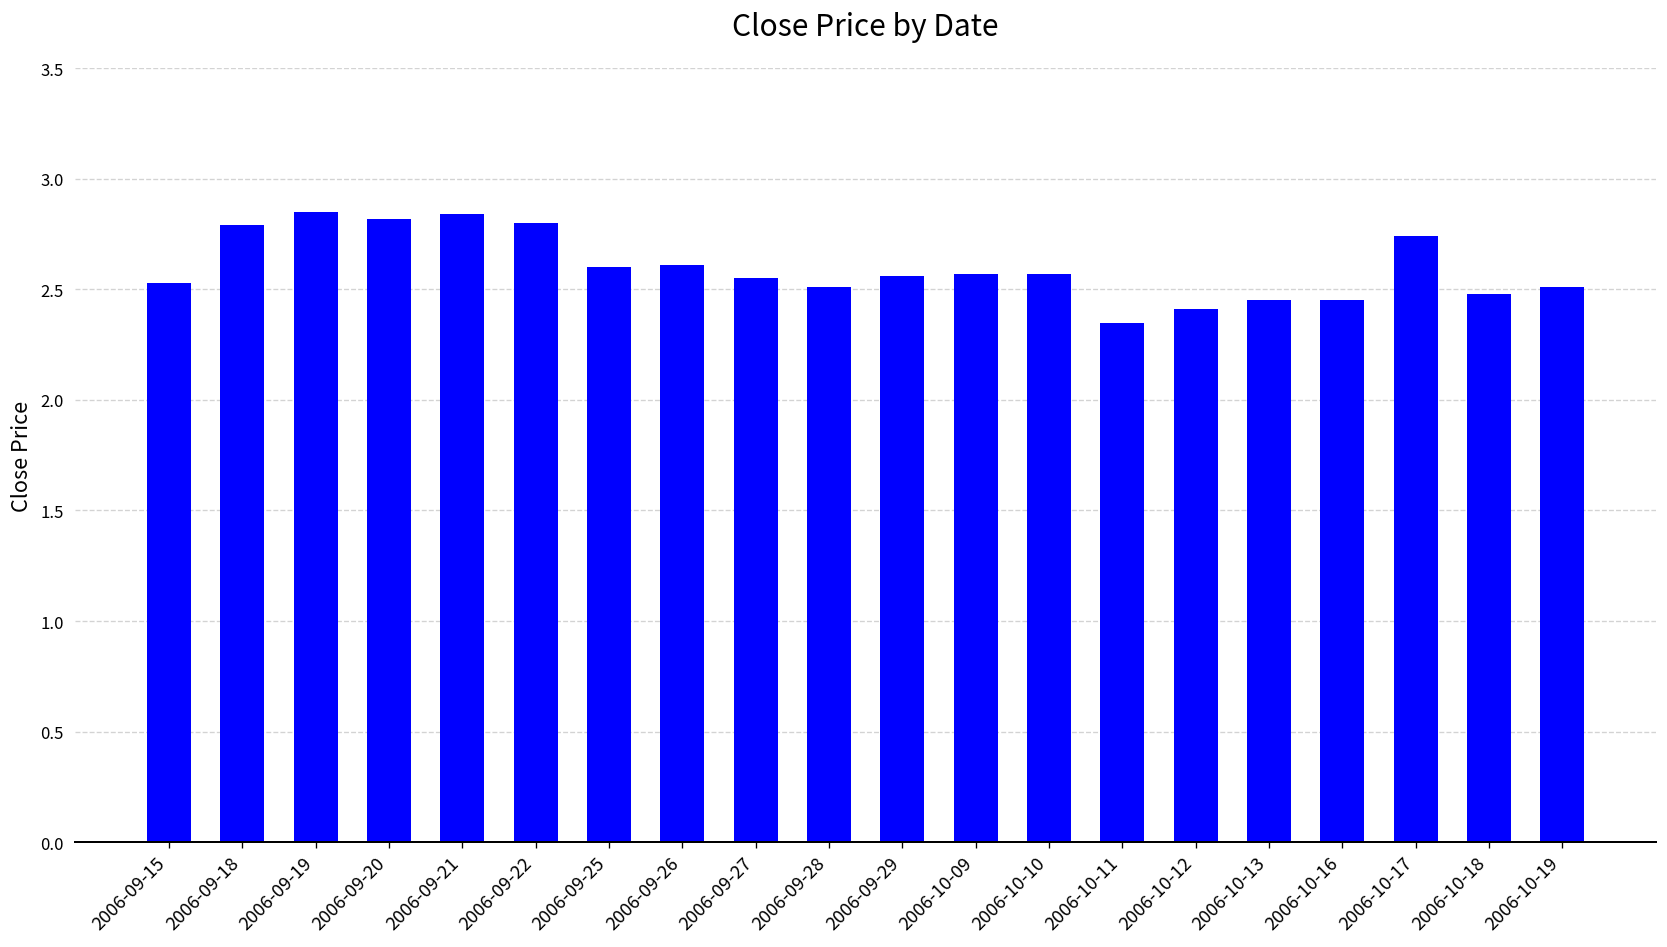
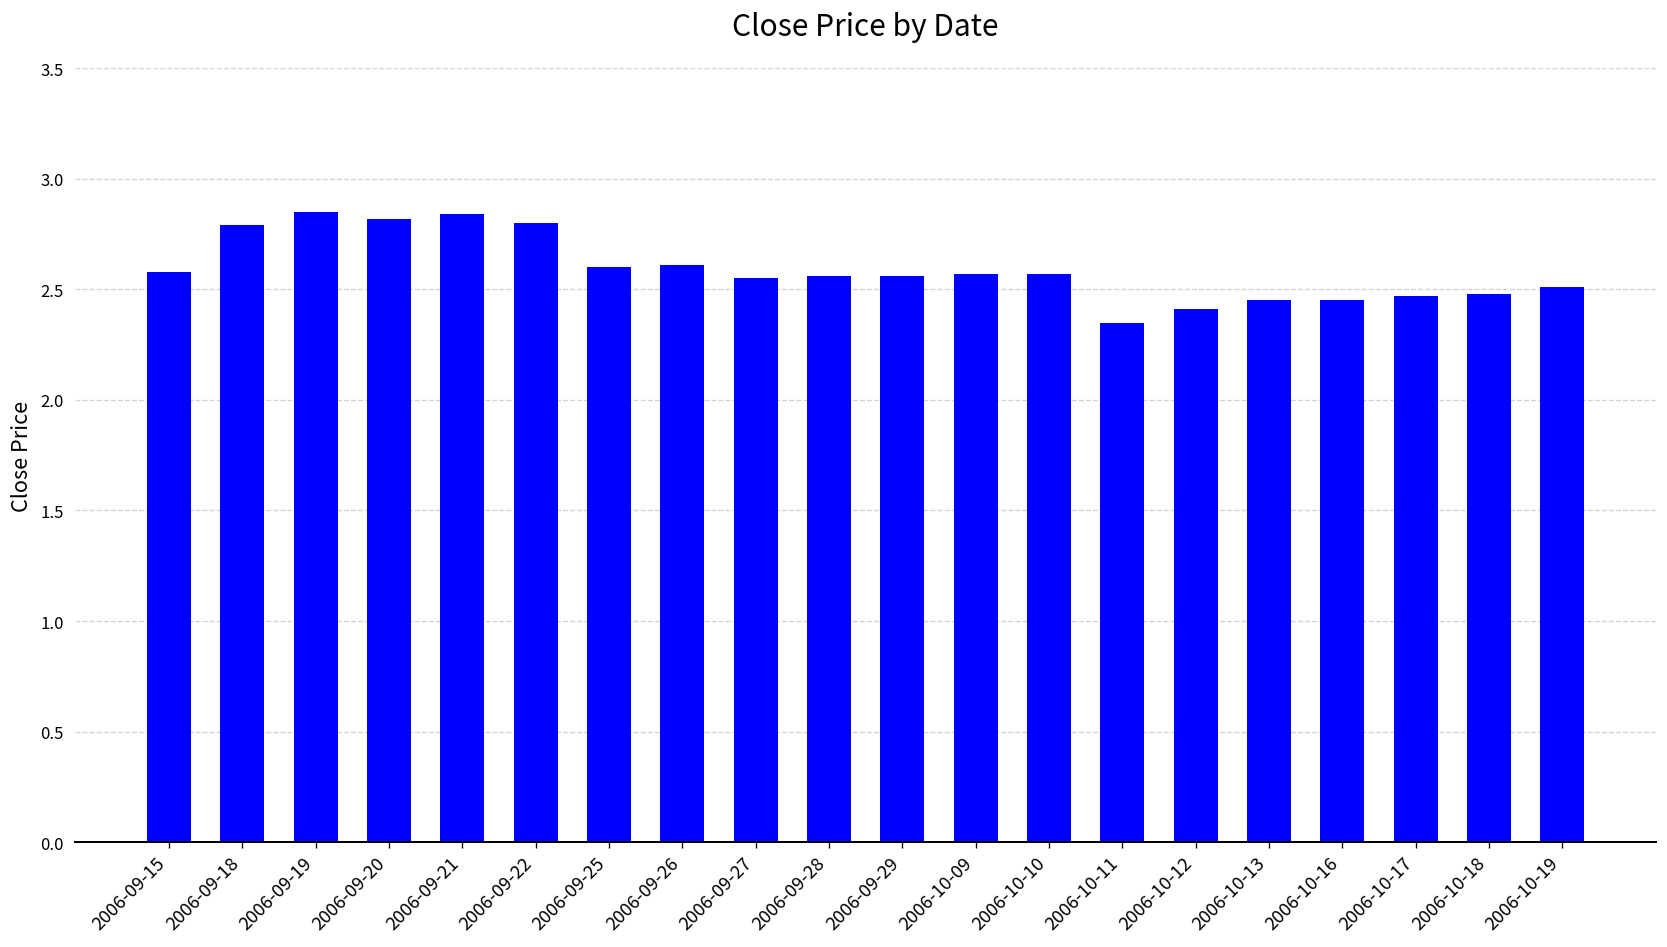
  {
-   "2006-09-15": 2.53,
+   "2006-09-15": 2.58,
    "2006-09-18": 2.79,
    "2006-09-19": 2.85,
    "2006-09-20": 2.82,
    "2006-09-21": 2.84,
    "2006-09-22": 2.80,
    "2006-09-25": 2.60,
    "2006-09-26": 2.61,
    "2006-09-27": 2.55,
-   "2006-09-28": 2.51,
+   "2006-09-28": 2.56,
    "2006-09-29": 2.56,
    "2006-10-09": 2.57,
    "2006-10-10": 2.57,
    "2006-10-11": 2.35,
    "2006-10-12": 2.41,
    "2006-10-13": 2.45,
    "2006-10-16": 2.45,
-   "2006-10-17": 2.74,
+   "2006-10-17": 2.47,
    "2006-10-18": 2.48,
    "2006-10-19": 2.51
  }
